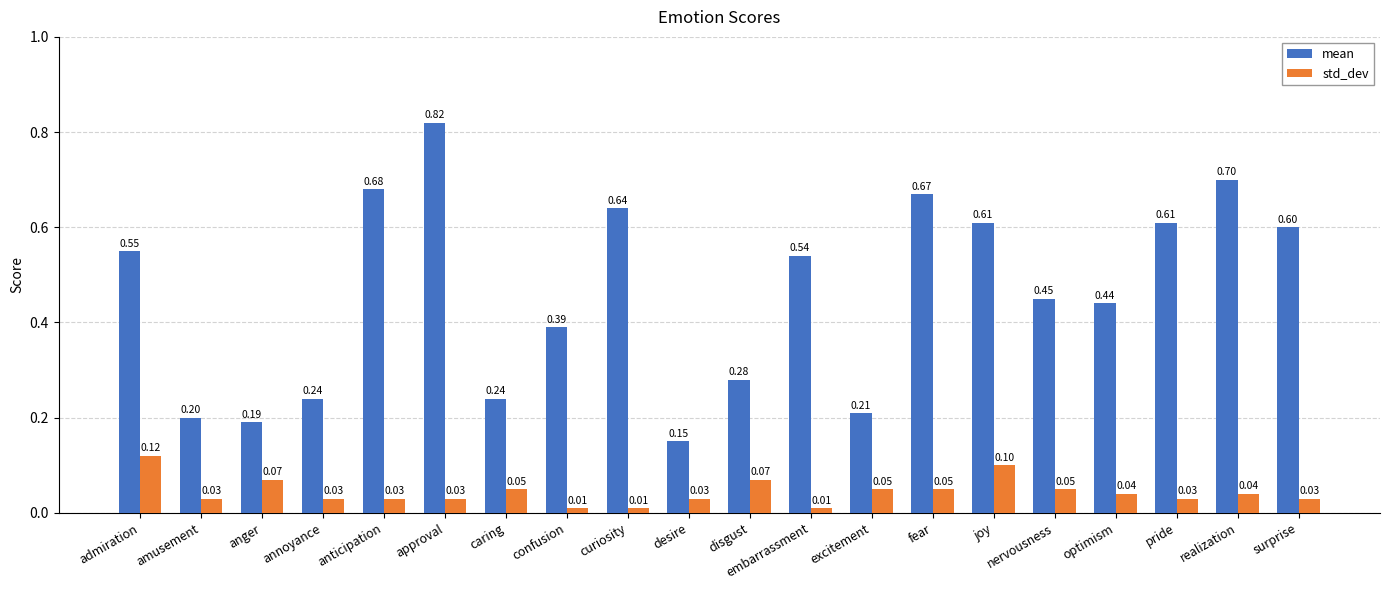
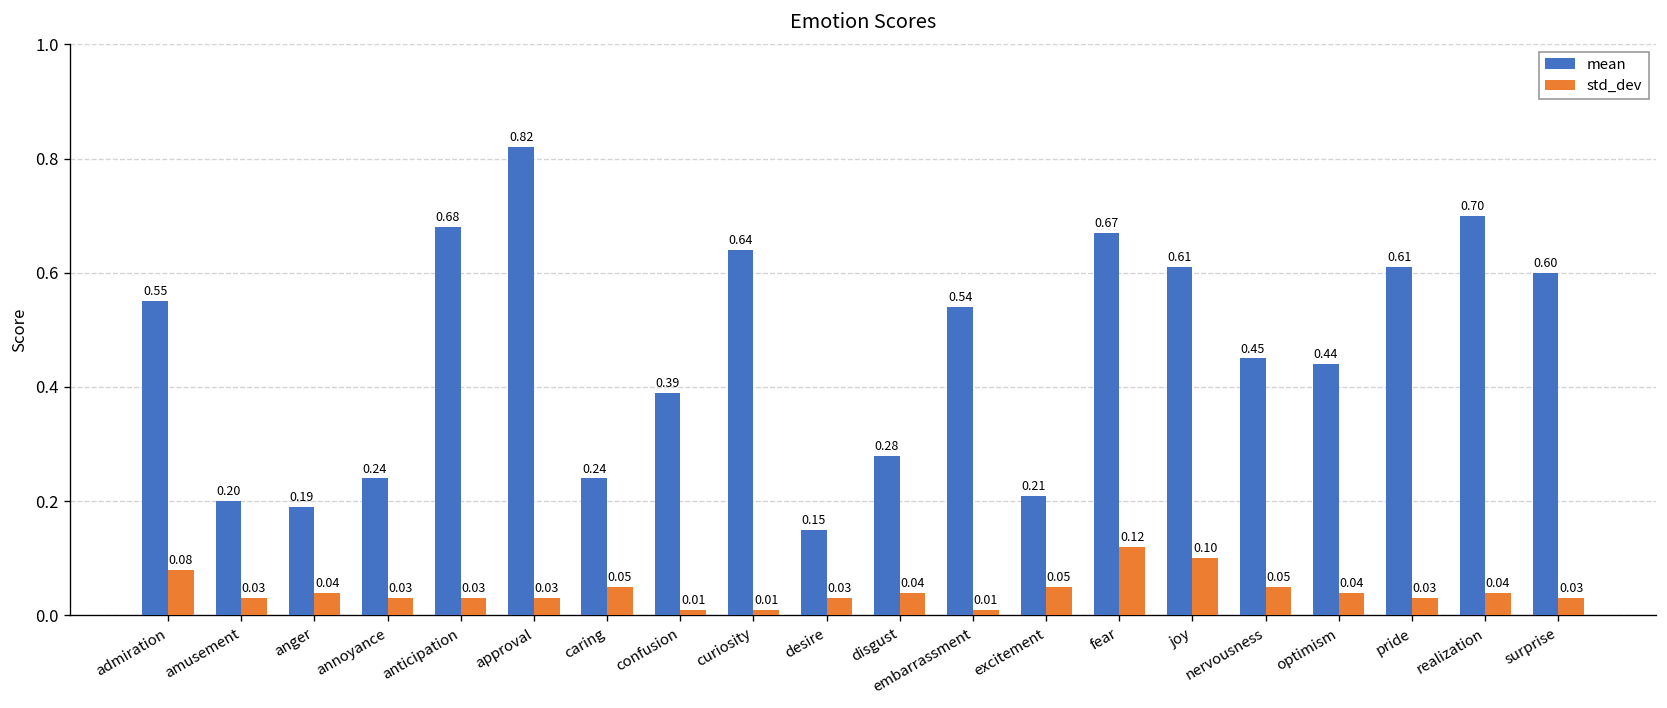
  {
    "mean": {
      "admiration": 0.55,
      "amusement": 0.20,
      "anger": 0.19,
      "annoyance": 0.24,
      "anticipation": 0.68,
      "approval": 0.82,
      "caring": 0.24,
      "confusion": 0.39,
      "curiosity": 0.64,
      "desire": 0.15,
      "disgust": 0.28,
      "embarrassment": 0.54,
      "excitement": 0.21,
      "fear": 0.67,
      "joy": 0.61,
      "nervousness": 0.45,
      "optimism": 0.44,
      "pride": 0.61,
      "realization": 0.70,
      "surprise": 0.60
    },
    "std_dev": {
-     "admiration": 0.12,
+     "admiration": 0.08,
      "amusement": 0.03,
-     "anger": 0.07,
+     "anger": 0.04,
      "annoyance": 0.03,
      "anticipation": 0.03,
      "approval": 0.03,
      "caring": 0.05,
      "confusion": 0.01,
      "curiosity": 0.01,
      "desire": 0.03,
-     "disgust": 0.07,
+     "disgust": 0.04,
      "embarrassment": 0.01,
      "excitement": 0.05,
-     "fear": 0.05,
+     "fear": 0.12,
      "joy": 0.10,
      "nervousness": 0.05,
      "optimism": 0.04,
      "pride": 0.03,
      "realization": 0.04,
      "surprise": 0.03
    }
  }
